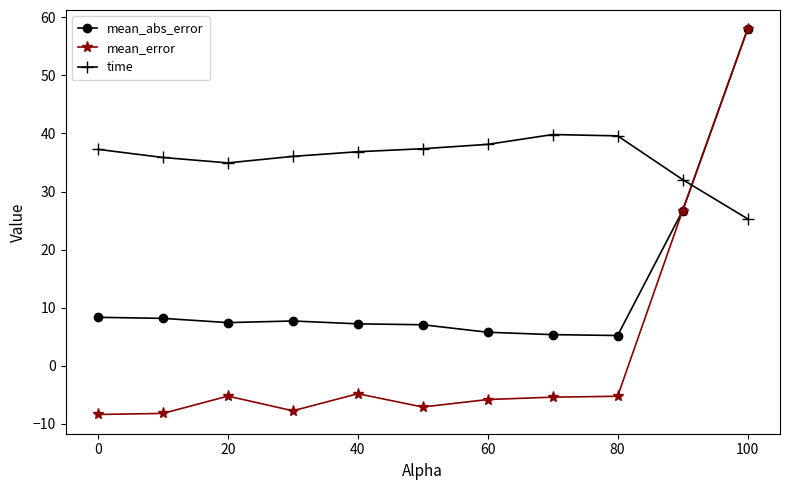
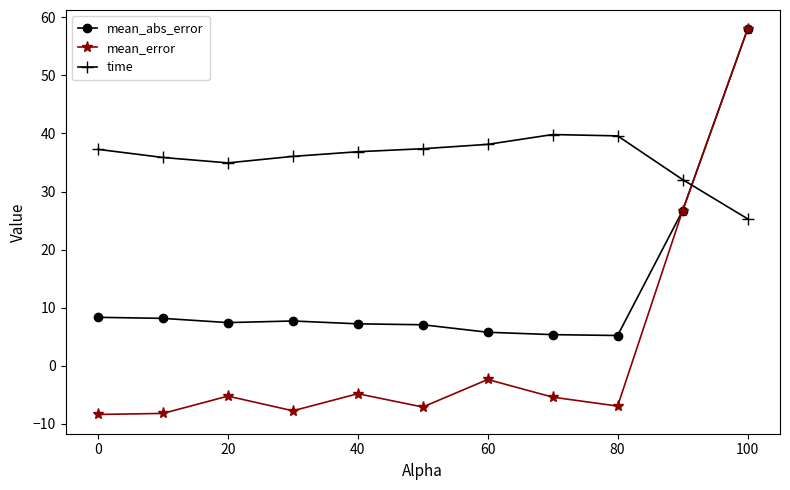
  {
    "mean_error": {
      "0": -8,
      "20": -5,
      "40": -5,
-     "60": -6,
-     "80": -5
+     "60": -2,
+     "80": -7
    }
  }
